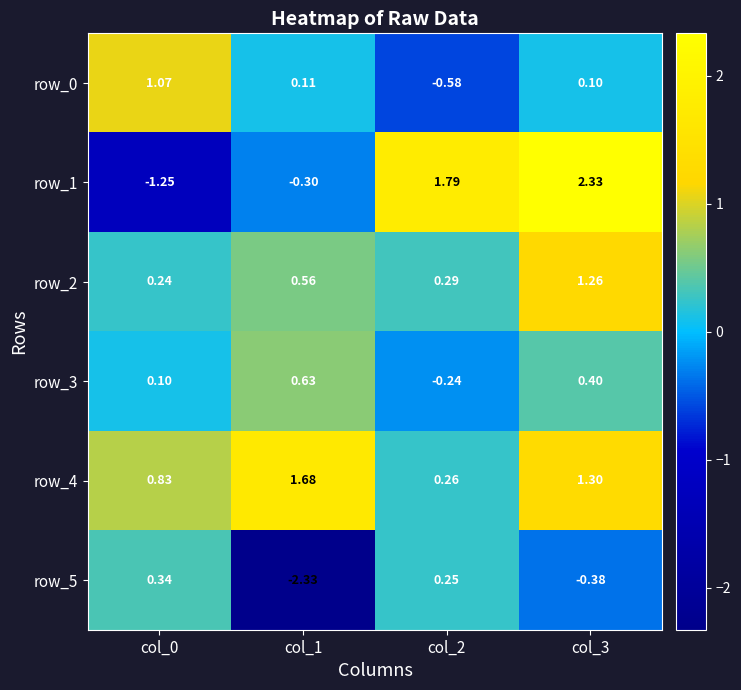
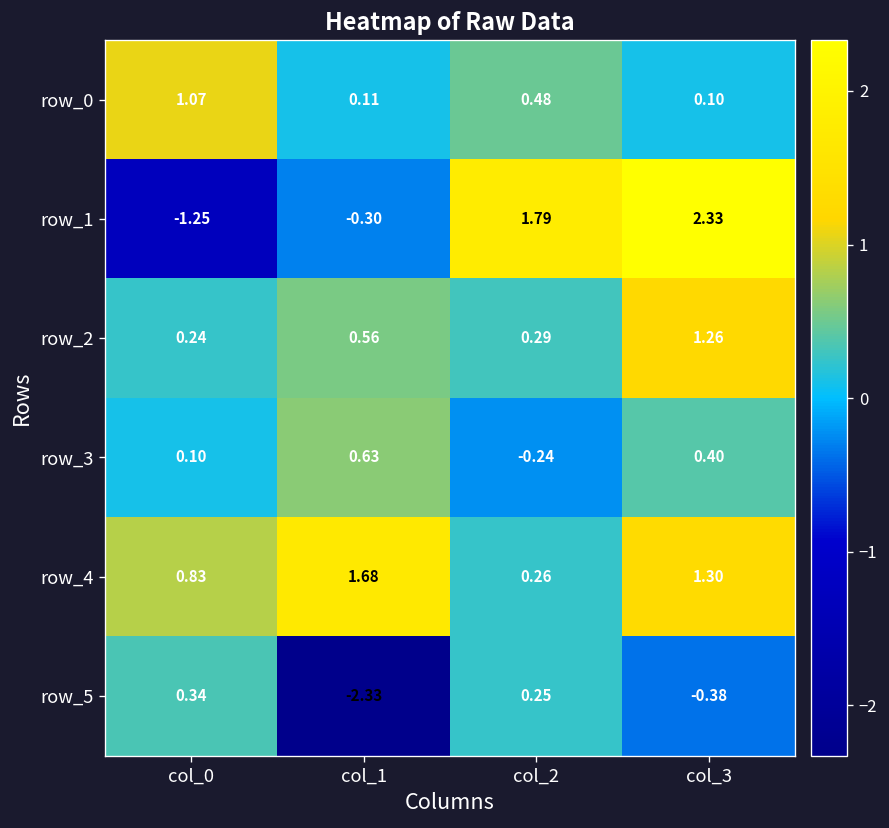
  {
    "row_0": {
      "col_0": 1.07,
      "col_1": 0.11,
-     "col_2": -0.58,
+     "col_2": 0.48,
      "col_3": 0.10
    },
    "row_1": {
      "col_0": -1.25,
      "col_1": -0.30,
      "col_2": 1.79,
      "col_3": 2.33
    },
    "row_2": {
      "col_0": 0.24,
      "col_1": 0.56,
      "col_2": 0.29,
      "col_3": 1.26
    },
    "row_3": {
      "col_0": 0.10,
      "col_1": 0.63,
      "col_2": -0.24,
      "col_3": 0.40
    },
    "row_4": {
      "col_0": 0.83,
      "col_1": 1.68,
      "col_2": 0.26,
      "col_3": 1.30
    },
    "row_5": {
      "col_0": 0.34,
      "col_1": -2.33,
      "col_2": 0.25,
      "col_3": -0.38
    }
  }
